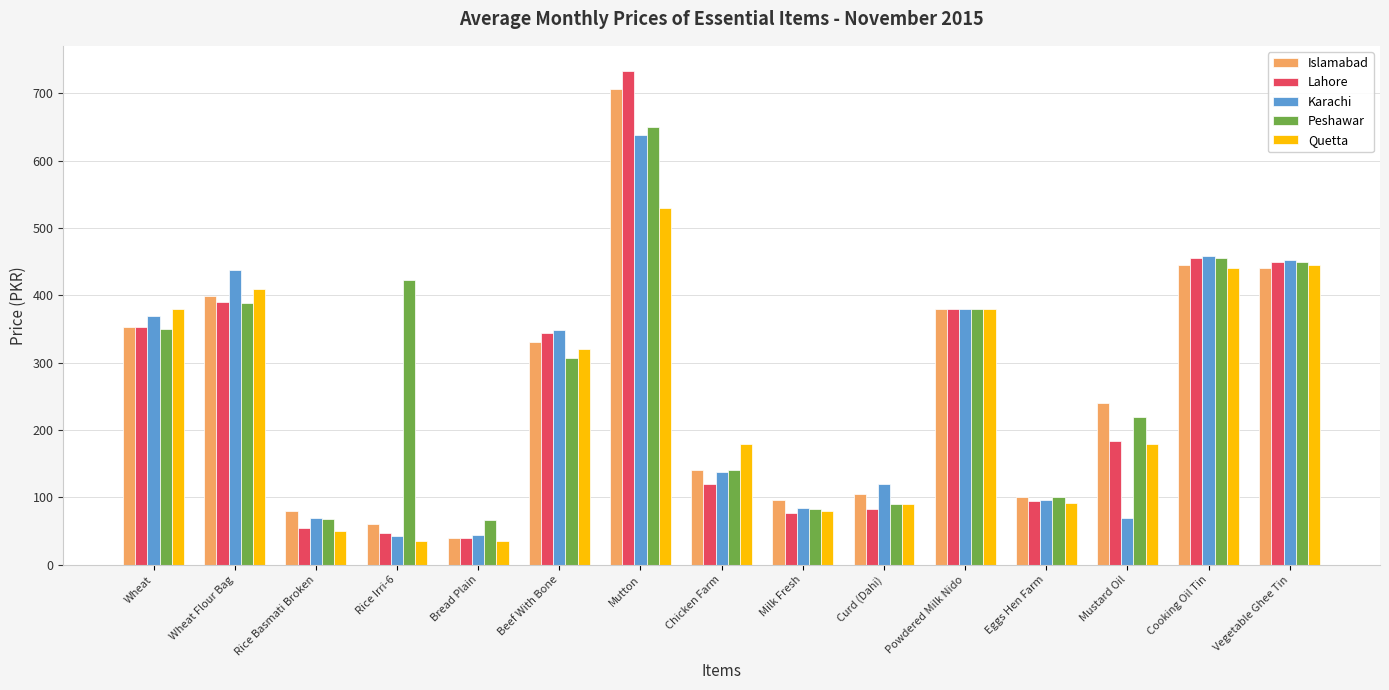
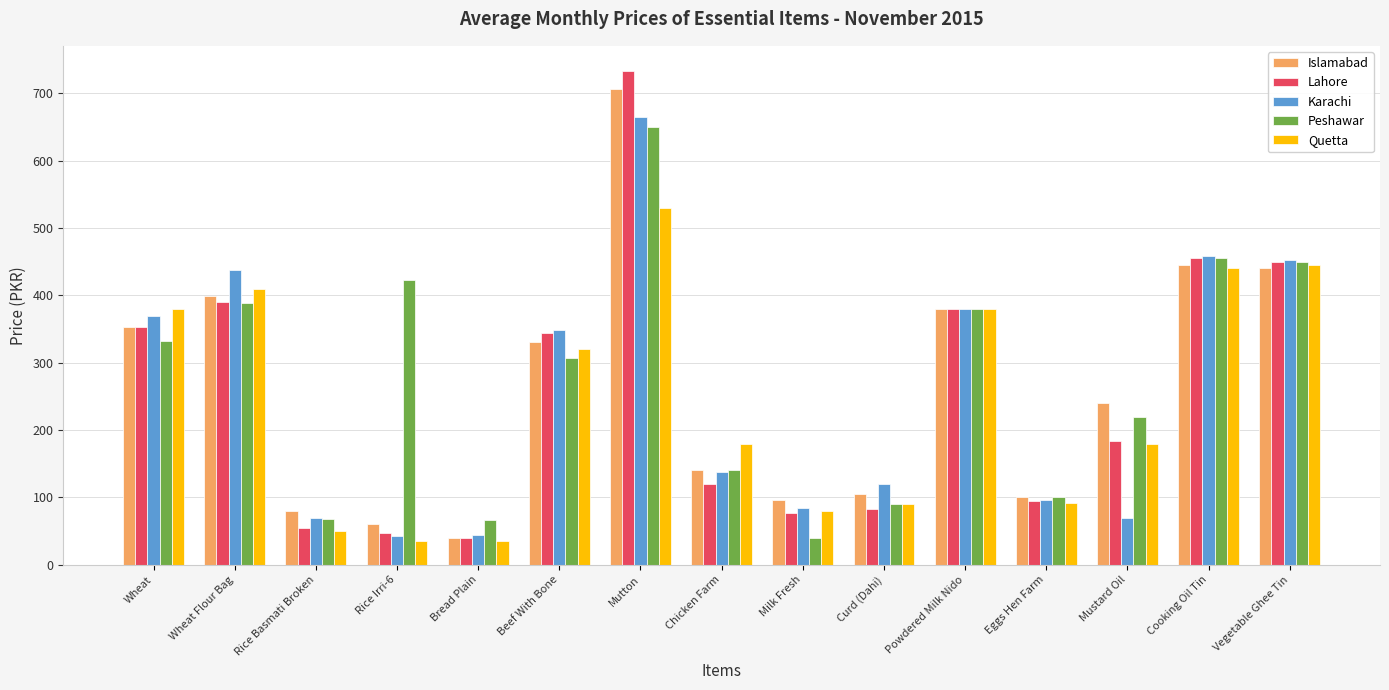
  {
    "Islamabad": {
      "Wheat": 350,
      "Wheat Flour Bag": 400,
      "Rice Basmati Broken": 80,
      "Rice Irri-6": 60,
      "Bread Plain": 40,
      "Beef With Bone": 330,
      "Mutton": 710,
      "Chicken Farm": 140,
      "Milk Fresh": 100,
      "Curd (Dahi)": 110,
      "Powdered Milk Nido": 380,
      "Eggs Hen Farm": 100,
      "Mustard Oil": 240,
      "Cooking Oil Tin": 450,
      "Vegetable Ghee Tin": 440
    },
    "Lahore": {
      "Wheat": 350,
      "Wheat Flour Bag": 390,
      "Rice Basmati Broken": 50,
      "Rice Irri-6": 50,
      "Bread Plain": 40,
      "Beef With Bone": 340,
      "Mutton": 730,
      "Chicken Farm": 120,
      "Milk Fresh": 80,
      "Curd (Dahi)": 80,
      "Powdered Milk Nido": 380,
      "Eggs Hen Farm": 90,
      "Mustard Oil": 180,
      "Cooking Oil Tin": 460,
      "Vegetable Ghee Tin": 450
    },
    "Karachi": {
      "Wheat": 370,
      "Wheat Flour Bag": 440,
      "Rice Basmati Broken": 70,
      "Rice Irri-6": 40,
      "Bread Plain": 50,
      "Beef With Bone": 350,
-     "Mutton": 640,
+     "Mutton": 670,
      "Chicken Farm": 140,
      "Milk Fresh": 80,
      "Curd (Dahi)": 120,
      "Powdered Milk Nido": 380,
      "Eggs Hen Farm": 100,
      "Mustard Oil": 70,
      "Cooking Oil Tin": 460,
      "Vegetable Ghee Tin": 450
    },
    "Peshawar": {
-     "Wheat": 350,
+     "Wheat": 330,
      "Wheat Flour Bag": 390,
      "Rice Basmati Broken": 70,
      "Rice Irri-6": 420,
      "Bread Plain": 70,
      "Beef With Bone": 310,
      "Mutton": 650,
      "Chicken Farm": 140,
-     "Milk Fresh": 80,
+     "Milk Fresh": 40,
      "Curd (Dahi)": 90,
      "Powdered Milk Nido": 380,
      "Eggs Hen Farm": 100,
      "Mustard Oil": 220,
      "Cooking Oil Tin": 460,
      "Vegetable Ghee Tin": 450
    },
    "Quetta": {
      "Wheat": 380,
      "Wheat Flour Bag": 410,
      "Rice Basmati Broken": 50,
      "Rice Irri-6": 40,
      "Bread Plain": 40,
      "Beef With Bone": 320,
      "Mutton": 530,
      "Chicken Farm": 180,
      "Milk Fresh": 80,
      "Curd (Dahi)": 90,
      "Powdered Milk Nido": 380,
      "Eggs Hen Farm": 90,
      "Mustard Oil": 180,
      "Cooking Oil Tin": 440,
      "Vegetable Ghee Tin": 450
    }
  }
